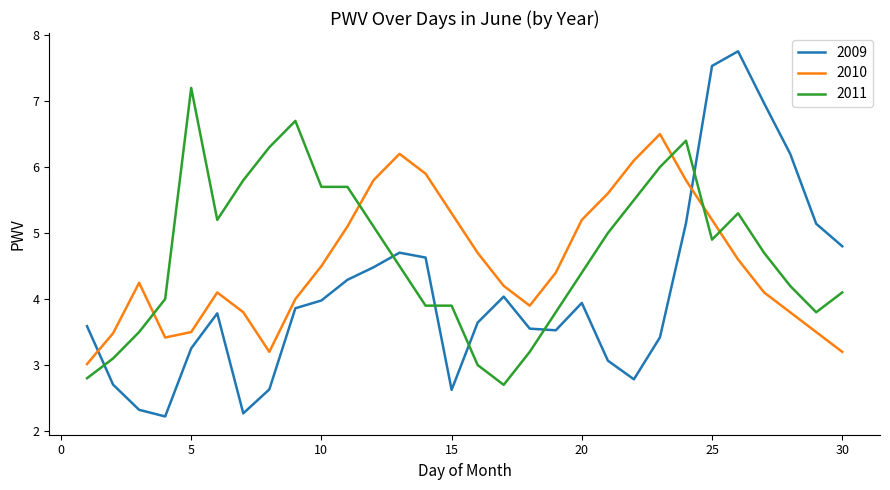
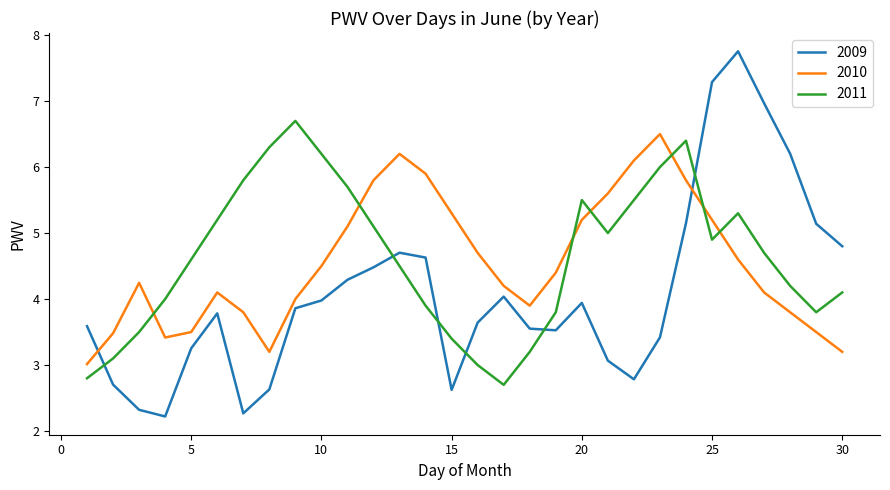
  {
    "2009": {
      "5": 3.3,
      "10": 4.0,
      "15": 2.6,
      "20": 3.9,
-     "25": 7.5,
+     "25": 7.3,
      "30": 4.8
    },
    "2010": {
      "5": 3.5,
      "10": 4.5,
      "15": 5.3,
      "20": 5.2,
      "25": 5.2,
      "30": 3.2
    },
    "2011": {
-     "5": 7.2,
-     "10": 5.7,
-     "15": 3.9,
-     "20": 4.4,
+     "5": 4.6,
+     "10": 6.2,
+     "15": 3.4,
+     "20": 5.5,
      "25": 4.9,
      "30": 4.1
    }
  }
